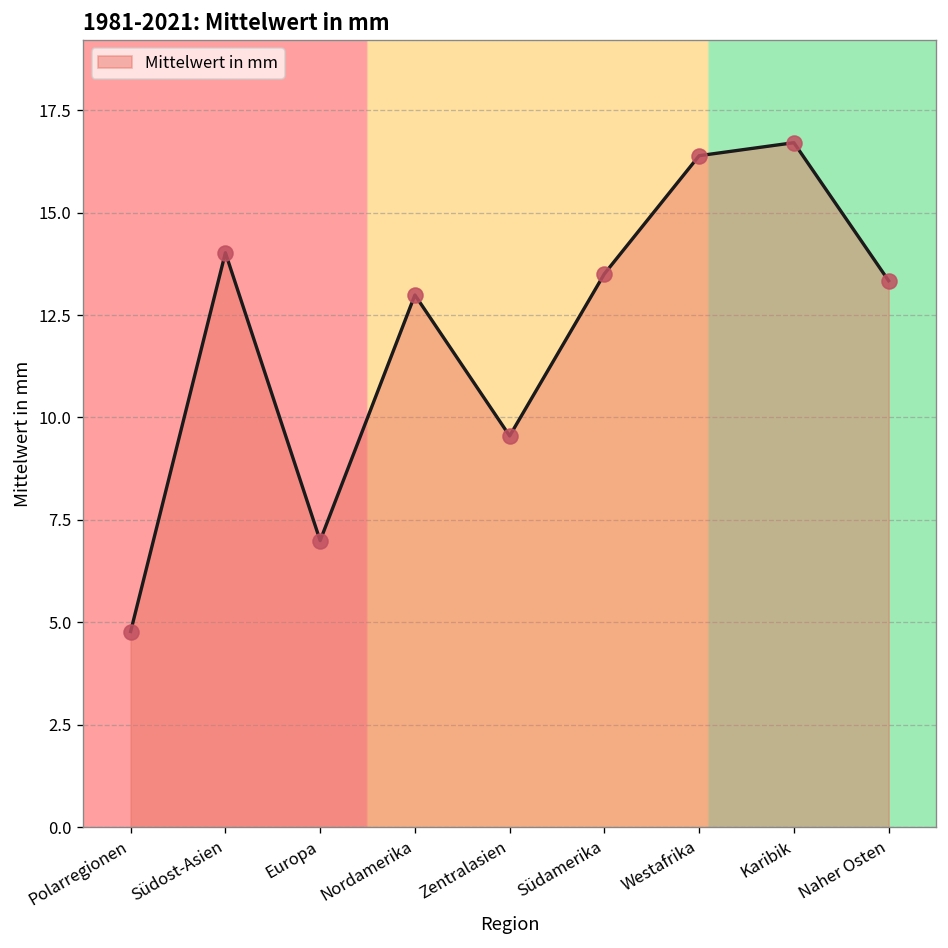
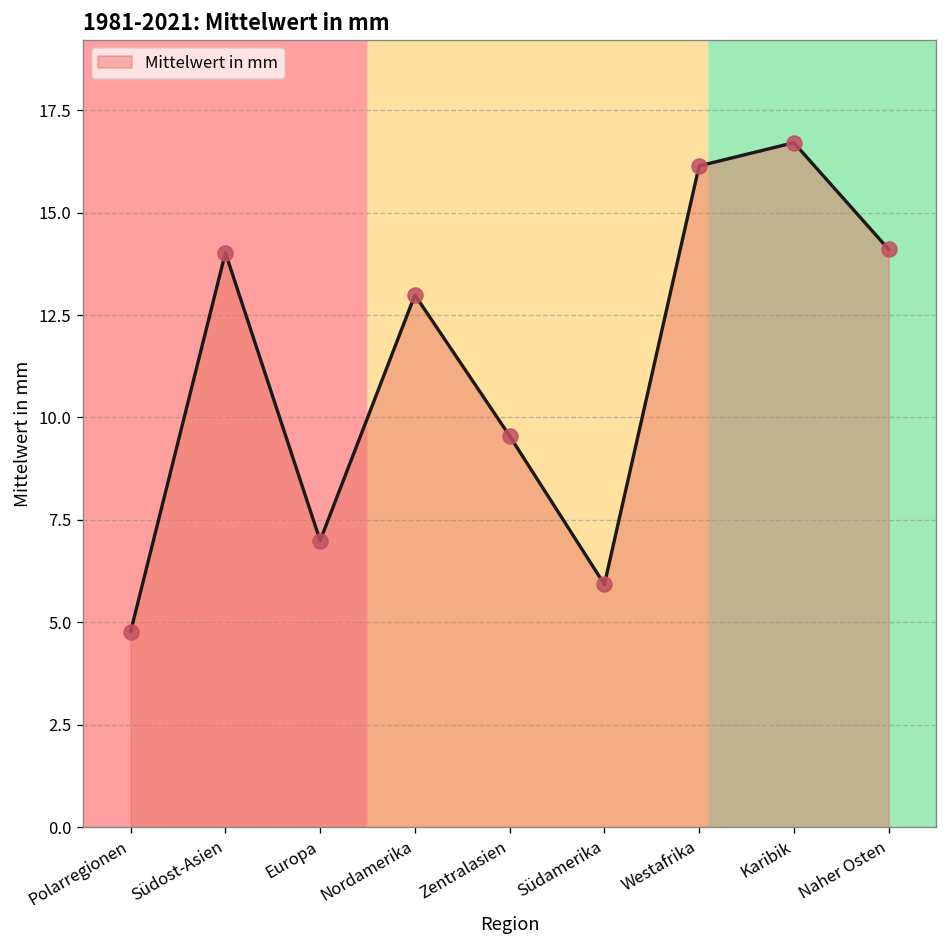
  {
    "Polarregionen": 4.8,
    "Südost-Asien": 14.0,
    "Europa": 7.0,
    "Nordamerika": 13.0,
    "Zentralasien": 9.5,
-   "Südamerika": 13.5,
-   "Westafrika": 16.4,
+   "Südamerika": 5.9,
+   "Westafrika": 16.1,
    "Karibik": 16.7,
-   "Naher Osten": 13.3
+   "Naher Osten": 14.1
  }
